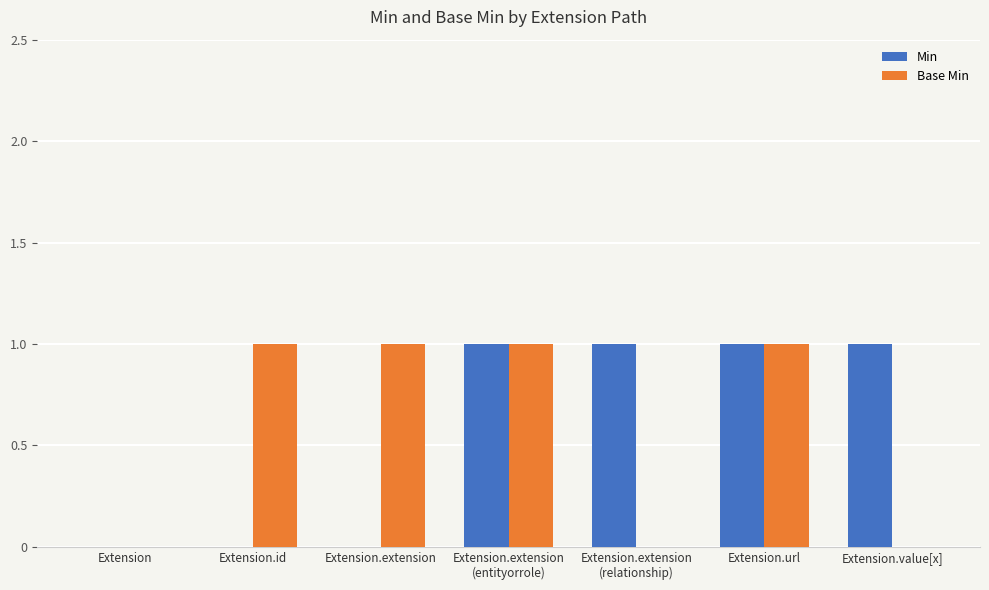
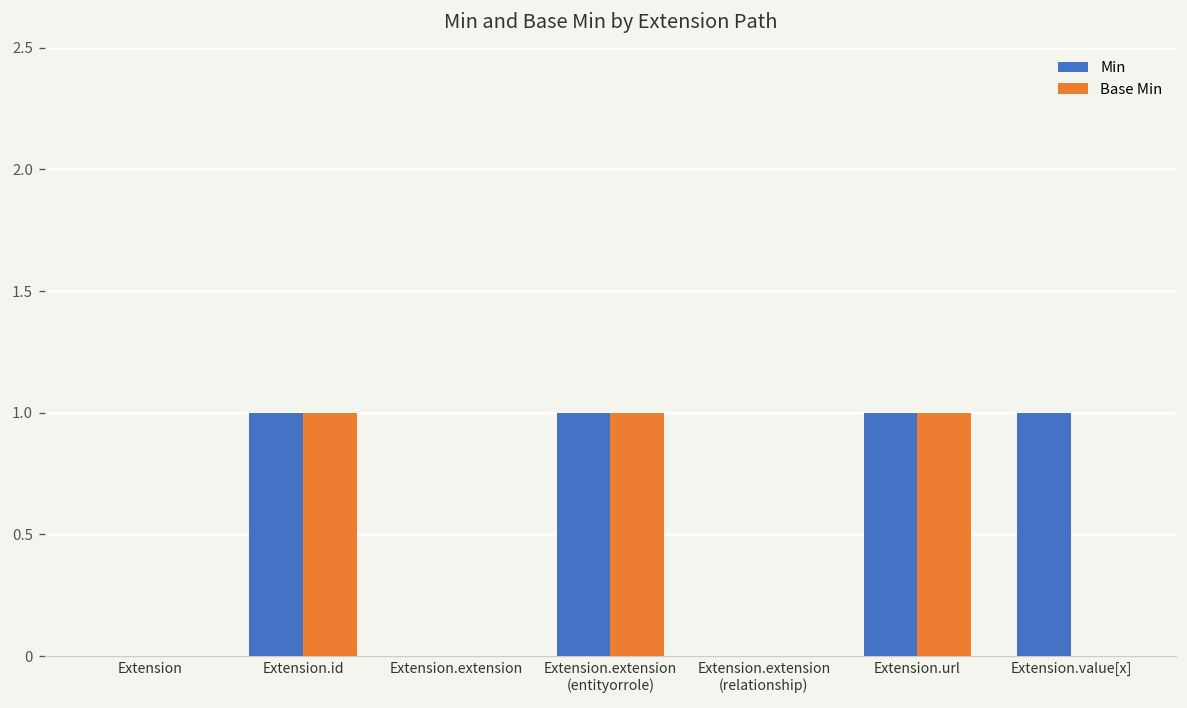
  {
    "Min": {
      "Extension": 0,
-     "Extension.id": 0,
+     "Extension.id": 1,
      "Extension.extension": 0,
      "Extension.extension (entityorrole)": 1,
-     "Extension.extension (relationship)": 1,
+     "Extension.extension (relationship)": 0,
      "Extension.url": 1,
      "Extension.value[x]": 1
    },
    "Base Min": {
      "Extension": 0,
      "Extension.id": 1,
-     "Extension.extension": 1,
+     "Extension.extension": 0,
      "Extension.extension (entityorrole)": 1,
      "Extension.extension (relationship)": 0,
      "Extension.url": 1,
      "Extension.value[x]": 0
    }
  }
